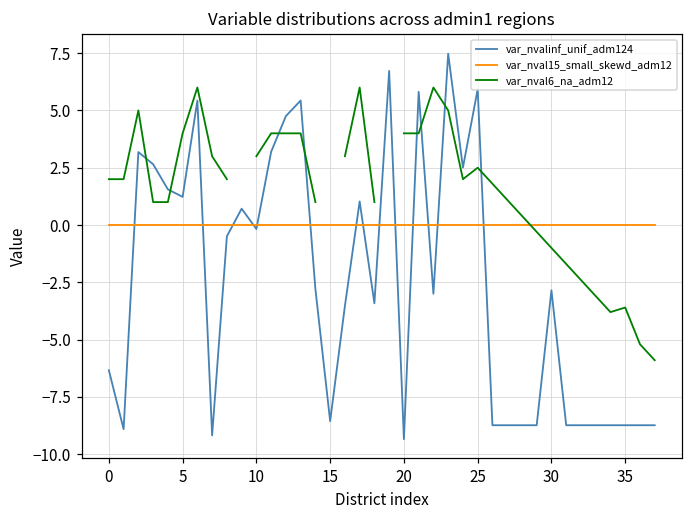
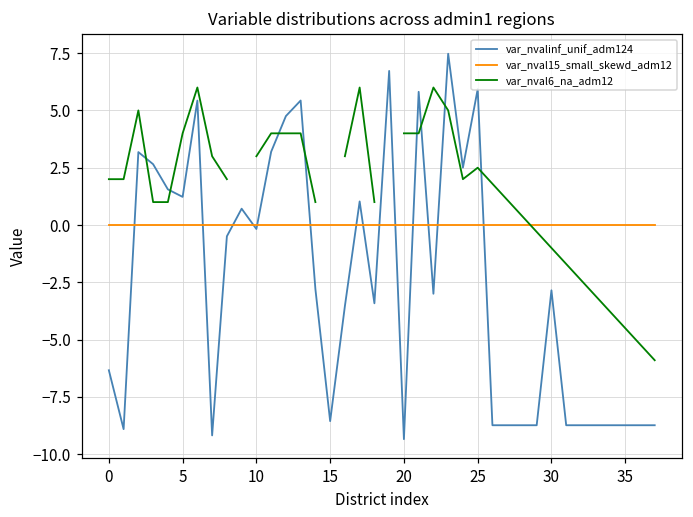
  {
    "var_nvalinf_unif_adm124": {
      "0": -6.3,
      "5": 1.2,
      "10": -0.2,
      "15": -8.6,
      "20": -9.3,
      "30": -2.8,
      "35": -8.7
    },
    "var_nval15_small_skewd_adm12": {
      "0": 0.0,
      "5": 0.0,
      "10": 0.0,
      "15": 0.0,
      "20": 0.0,
      "25": 0.0,
      "30": 0.0,
      "35": 0.0
    },
    "var_nval6_na_adm12": {
      "0": 2.0,
      "5": 4.0,
      "10": 3.0,
      "20": 4.0,
      "25": 2.5,
      "30": -1.0,
-     "35": -3.6
+     "35": -4.5
    }
  }
